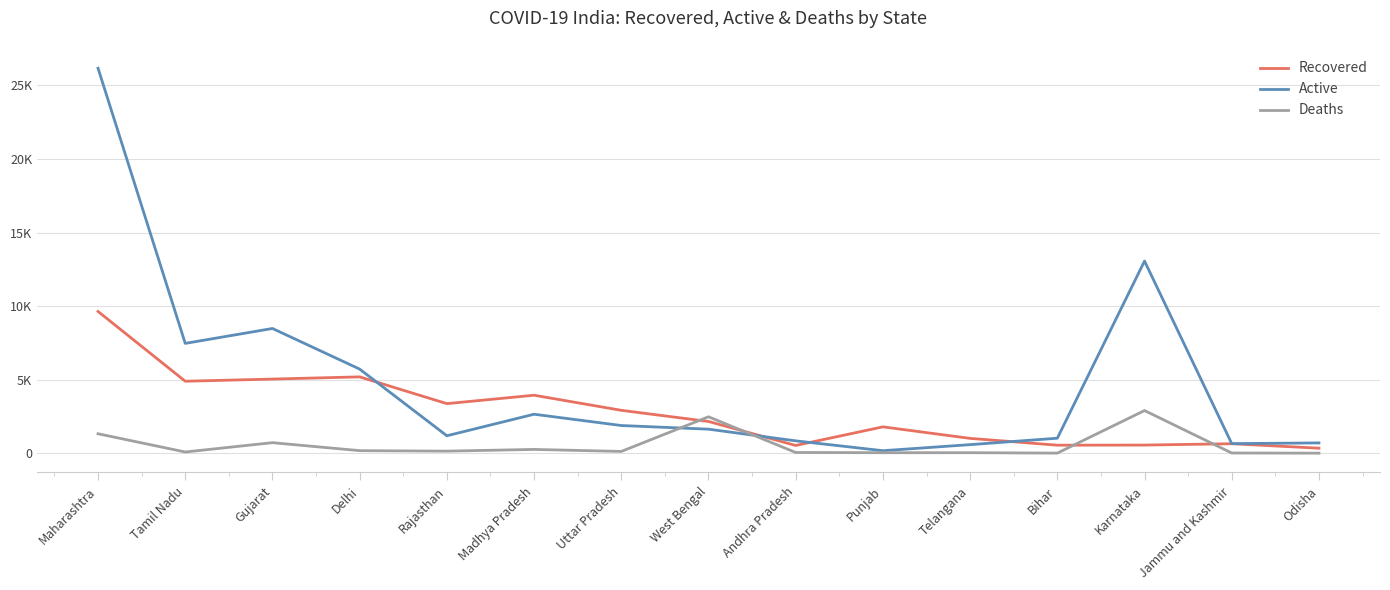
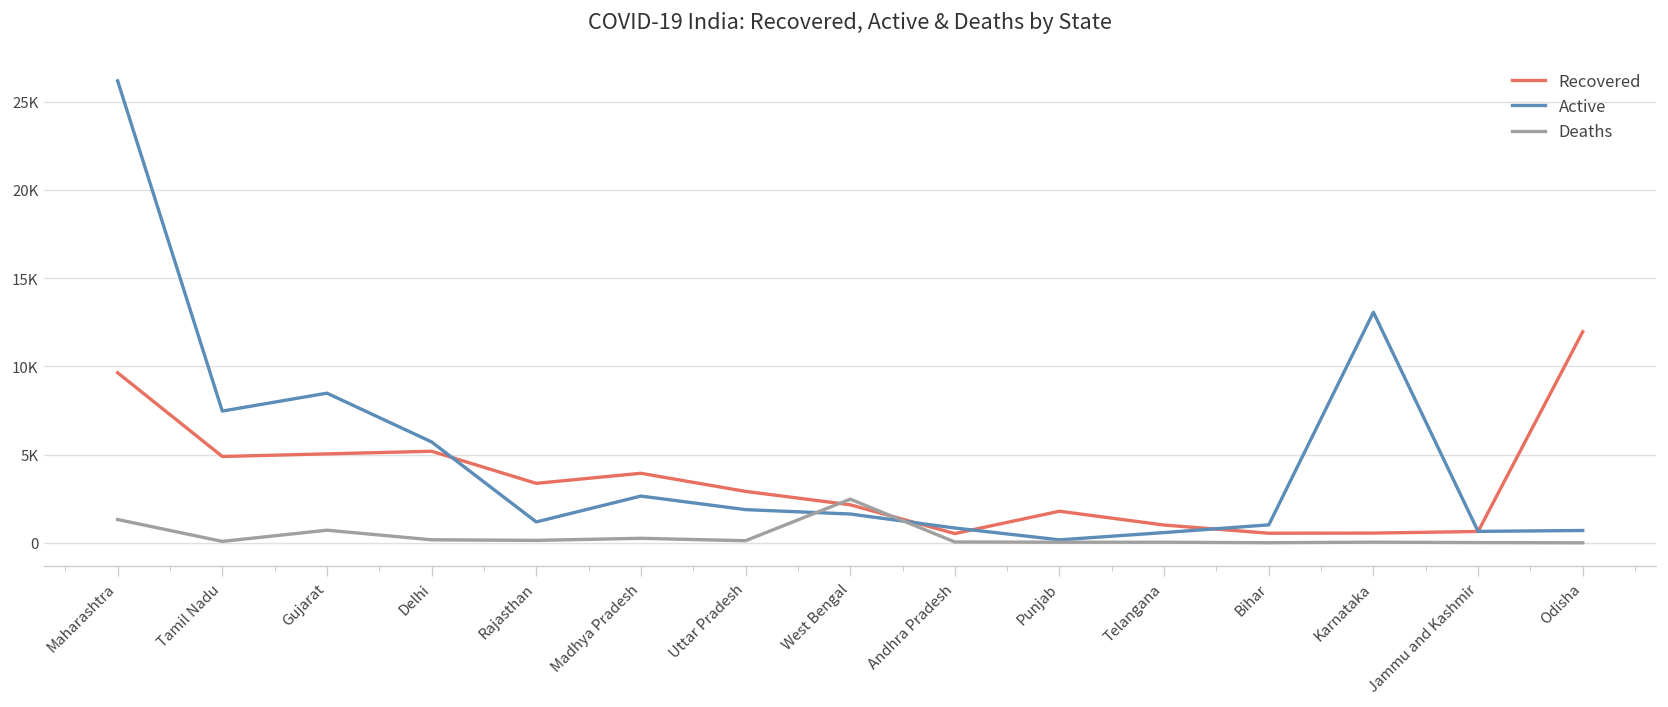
  {
    "Recovered": {
      "Maharashtra": 9600,
      "Tamil Nadu": 4900,
      "Gujarat": 5000,
      "Delhi": 5200,
      "Rajasthan": 3400,
      "Madhya Pradesh": 3900,
      "Uttar Pradesh": 2900,
      "West Bengal": 2200,
      "Andhra Pradesh": 500,
      "Punjab": 1800,
      "Telangana": 1000,
      "Bihar": 500,
      "Karnataka": 600,
-     "Odisha": 300
+     "Odisha": 12000
    },
    "Active": {
      "Maharashtra": 26200,
      "Tamil Nadu": 7500,
      "Gujarat": 8500,
      "Delhi": 5700,
      "Rajasthan": 1200,
      "Madhya Pradesh": 2700,
      "Uttar Pradesh": 1900,
      "West Bengal": 1600,
      "Andhra Pradesh": 800,
      "Telangana": 600,
      "Bihar": 1000,
      "Karnataka": 13100,
      "Odisha": 700
    },
    "Deaths": {
      "Maharashtra": 1300,
      "Tamil Nadu": 100,
      "Gujarat": 700,
      "Delhi": 200,
      "Rajasthan": 100,
      "Madhya Pradesh": 300,
      "Uttar Pradesh": 100,
      "West Bengal": 2500,
      "Andhra Pradesh": 100,
      "Telangana": 0,
      "Bihar": 0,
-     "Karnataka": 2900,
+     "Karnataka": 0,
      "Jammu and Kashmir": 0,
      "Odisha": 0
    }
  }
